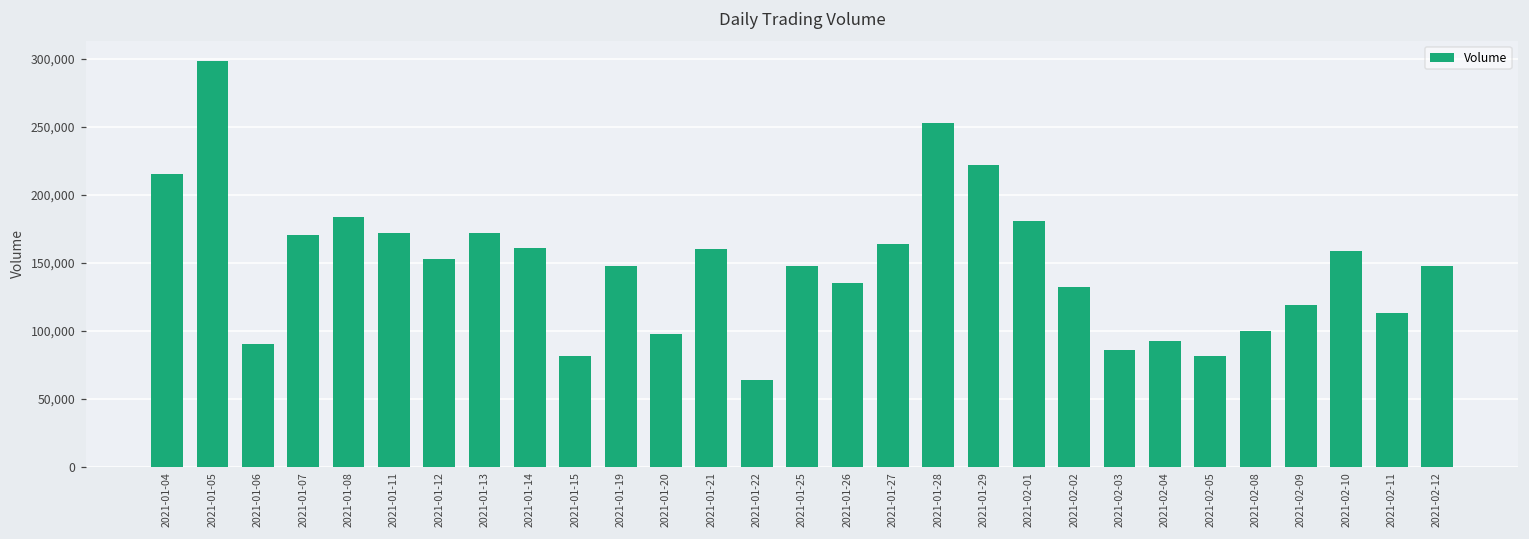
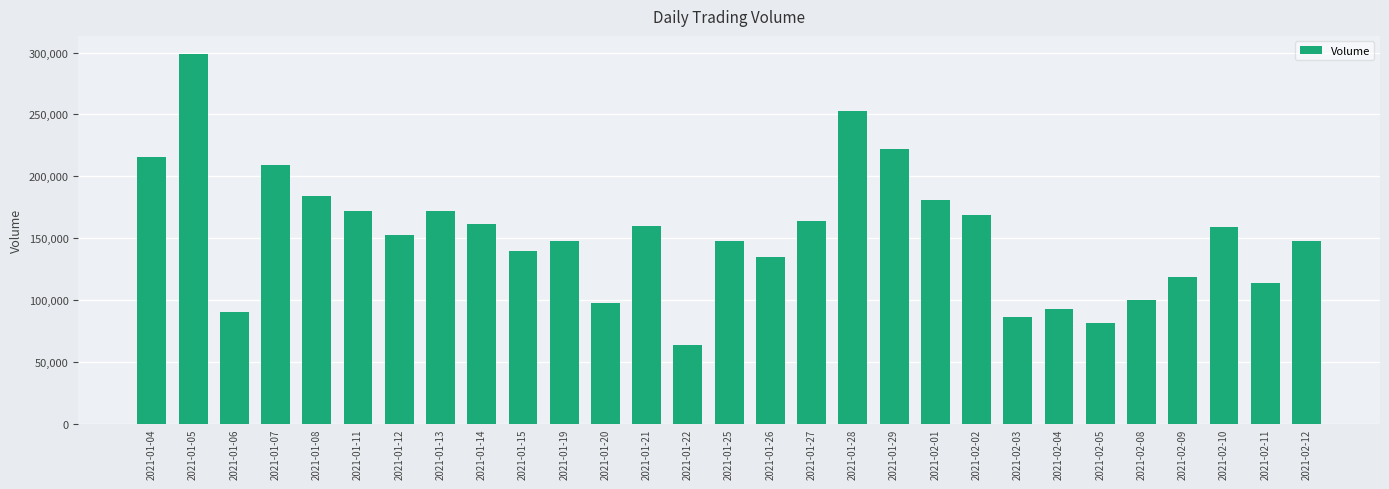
  {
    "2021-01-04": "216,000",
    "2021-01-05": "299,000",
    "2021-01-06": "90,000",
-   "2021-01-07": "171,000",
+   "2021-01-07": "210,000",
    "2021-01-08": "184,000",
    "2021-01-11": "172,000",
    "2021-01-12": "153,000",
    "2021-01-13": "172,000",
    "2021-01-14": "161,000",
-   "2021-01-15": "81,000",
+   "2021-01-15": "140,000",
    "2021-01-19": "148,000",
    "2021-01-20": "98,000",
    "2021-01-21": "160,000",
    "2021-01-22": "64,000",
    "2021-01-25": "148,000",
    "2021-01-26": "135,000",
    "2021-01-27": "164,000",
    "2021-01-28": "253,000",
    "2021-01-29": "222,000",
    "2021-02-01": "181,000",
-   "2021-02-02": "132,000",
+   "2021-02-02": "169,000",
    "2021-02-03": "86,000",
    "2021-02-04": "93,000",
    "2021-02-05": "82,000",
    "2021-02-08": "100,000",
    "2021-02-09": "119,000",
    "2021-02-10": "159,000",
    "2021-02-11": "113,000",
    "2021-02-12": "148,000"
  }
